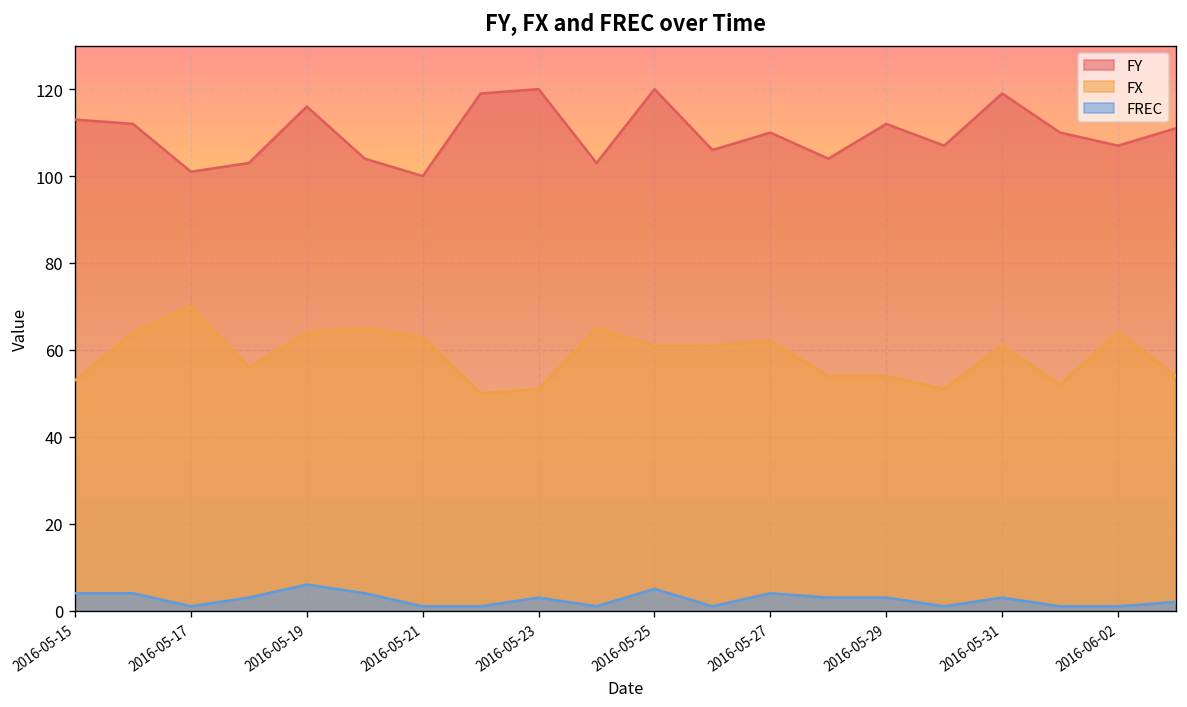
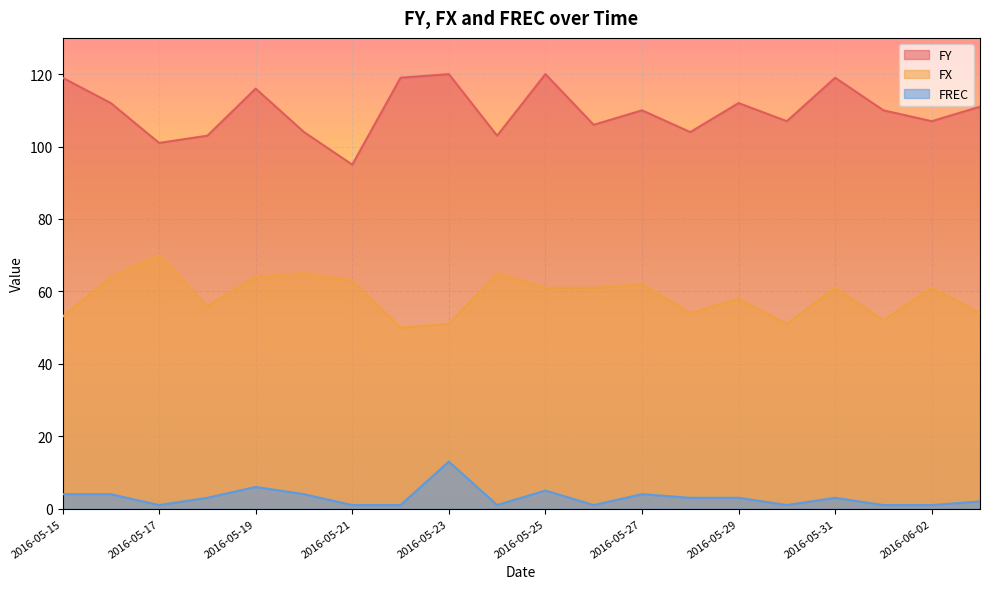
  {
    "FY": {
-     "2016-05-15": 113,
+     "2016-05-15": 119,
      "2016-05-17": 101,
      "2016-05-19": 116,
-     "2016-05-21": 100,
+     "2016-05-21": 95,
      "2016-05-23": 120,
      "2016-05-25": 120,
      "2016-05-27": 110,
      "2016-05-29": 112,
      "2016-05-31": 119,
      "2016-06-02": 107
    },
    "FX": {
      "2016-05-15": 53,
      "2016-05-17": 70,
      "2016-05-19": 64,
      "2016-05-21": 63,
      "2016-05-23": 51,
      "2016-05-25": 61,
      "2016-05-27": 62,
-     "2016-05-29": 54,
+     "2016-05-29": 58,
      "2016-05-31": 61,
-     "2016-06-02": 64
+     "2016-06-02": 61
    },
    "FREC": {
      "2016-05-15": 4,
      "2016-05-17": 1,
      "2016-05-19": 6,
      "2016-05-21": 1,
-     "2016-05-23": 3,
+     "2016-05-23": 13,
      "2016-05-25": 5,
      "2016-05-27": 4,
      "2016-05-29": 3,
      "2016-05-31": 3,
      "2016-06-02": 1
    }
  }
